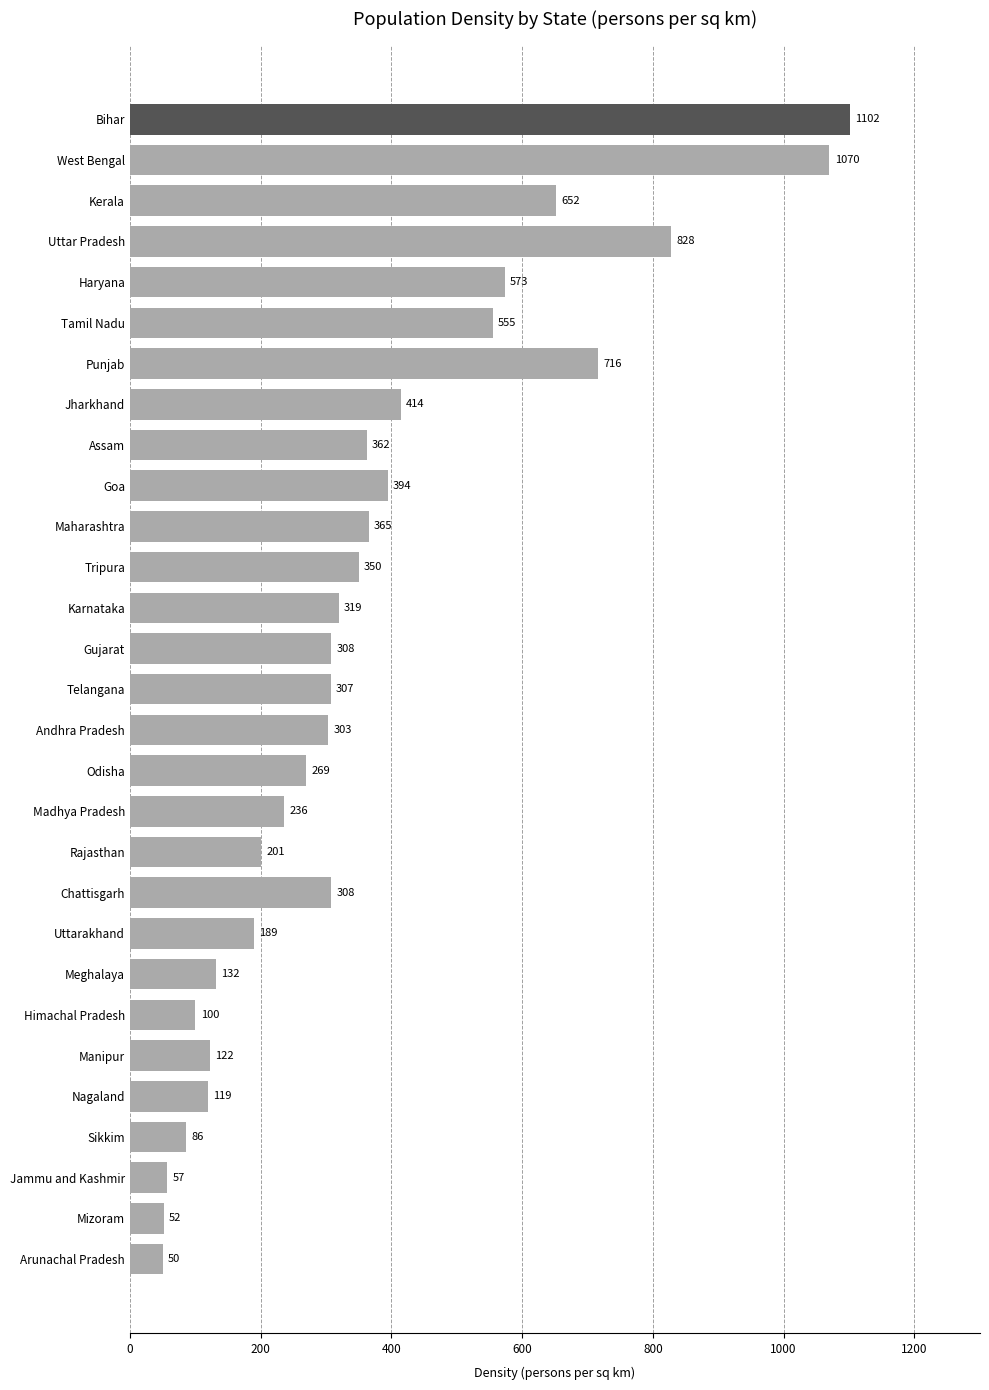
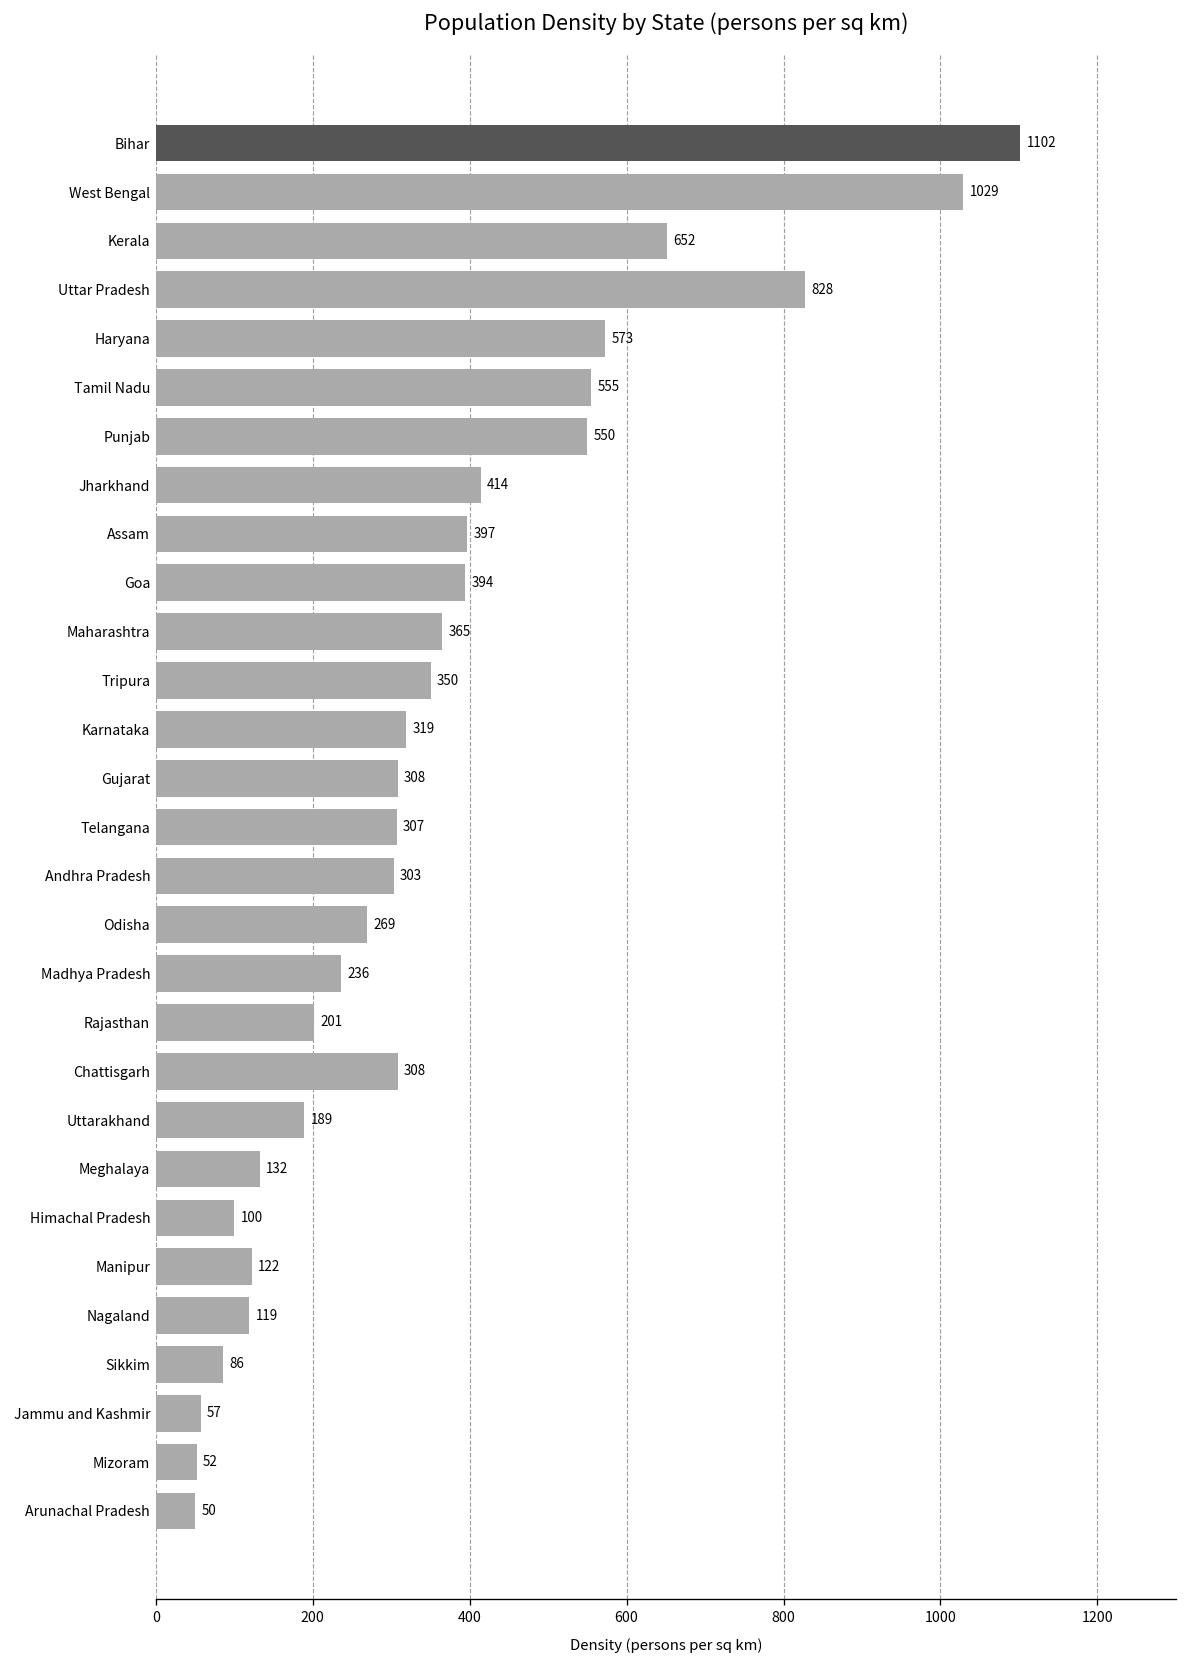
  {
    "Bihar": 1102,
-   "West Bengal": 1070,
+   "West Bengal": 1029,
    "Kerala": 652,
    "Uttar Pradesh": 828,
    "Haryana": 573,
    "Tamil Nadu": 555,
-   "Punjab": 716,
+   "Punjab": 550,
    "Jharkhand": 414,
-   "Assam": 362,
+   "Assam": 397,
    "Goa": 394,
    "Maharashtra": 365,
    "Tripura": 350,
    "Karnataka": 319,
    "Gujarat": 308,
    "Telangana": 307,
    "Andhra Pradesh": 303,
    "Odisha": 269,
    "Madhya Pradesh": 236,
    "Rajasthan": 201,
    "Chattisgarh": 308,
    "Uttarakhand": 189,
    "Meghalaya": 132,
    "Himachal Pradesh": 100,
    "Manipur": 122,
    "Nagaland": 119,
    "Sikkim": 86,
    "Jammu and Kashmir": 57,
    "Mizoram": 52,
    "Arunachal Pradesh": 50
  }
